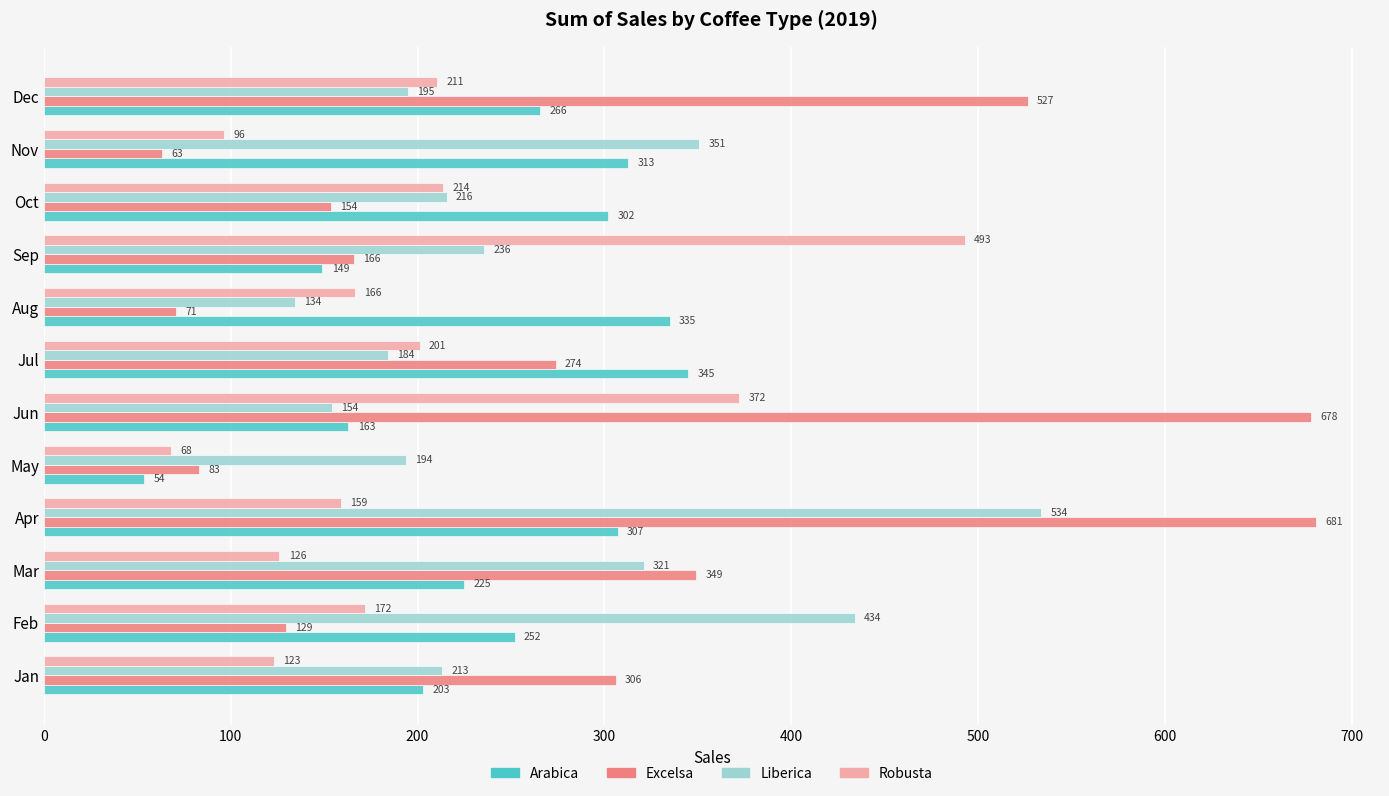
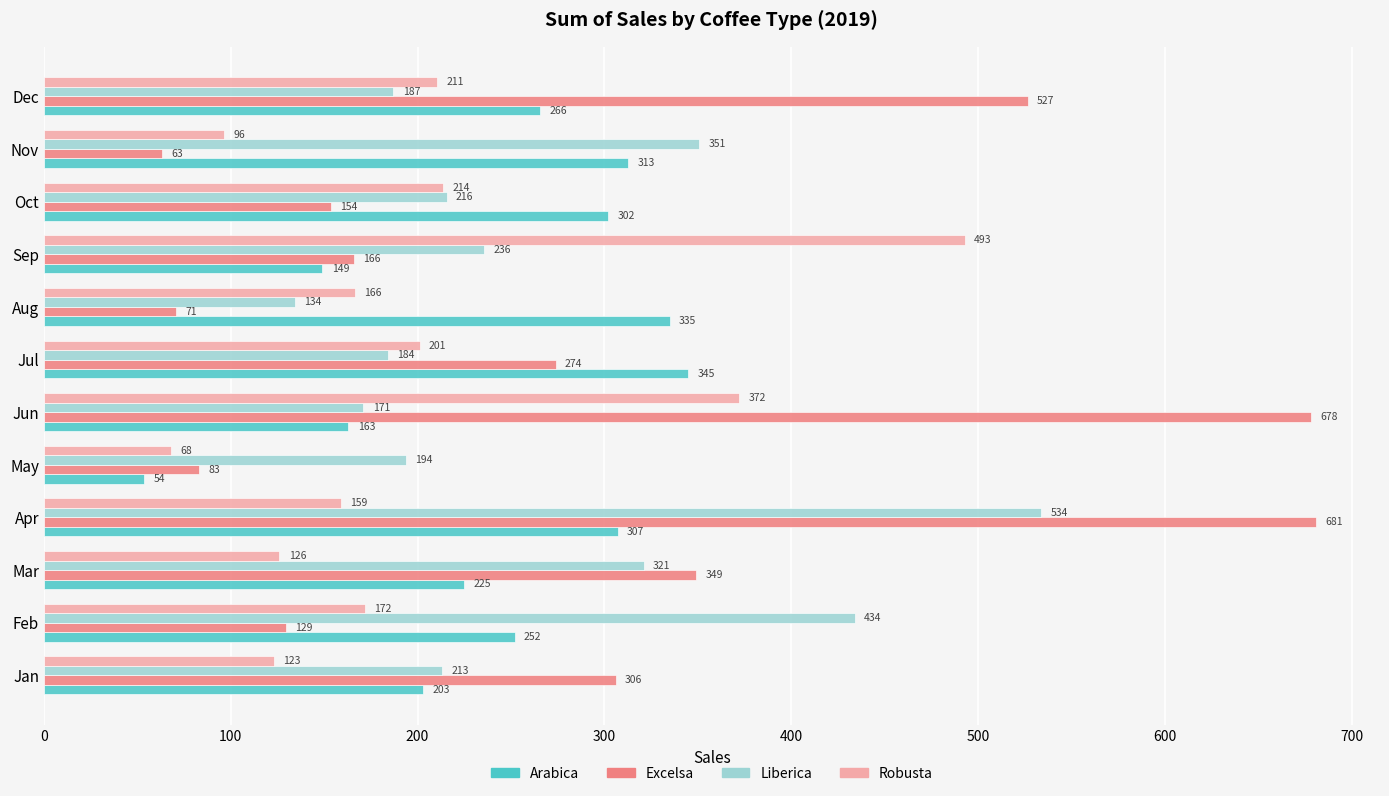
  {
    "Arabica": {
      "Dec": 266,
      "Nov": 313,
      "Oct": 302,
      "Sep": 149,
      "Aug": 335,
      "Jul": 345,
      "Jun": 163,
      "May": 54,
      "Apr": 307,
      "Mar": 225,
      "Feb": 252,
      "Jan": 203
    },
    "Liberica": {
-     "Dec": 195,
+     "Dec": 187,
      "Nov": 351,
      "Oct": 216,
      "Sep": 236,
      "Aug": 134,
      "Jul": 184,
-     "Jun": 154,
+     "Jun": 171,
      "May": 194,
      "Apr": 534,
      "Mar": 321,
      "Feb": 434,
      "Jan": 213
    }
  }
